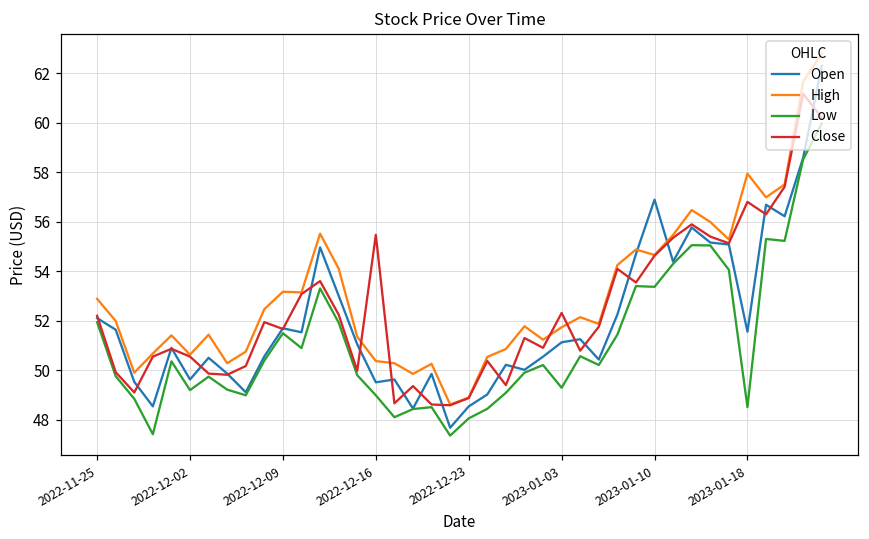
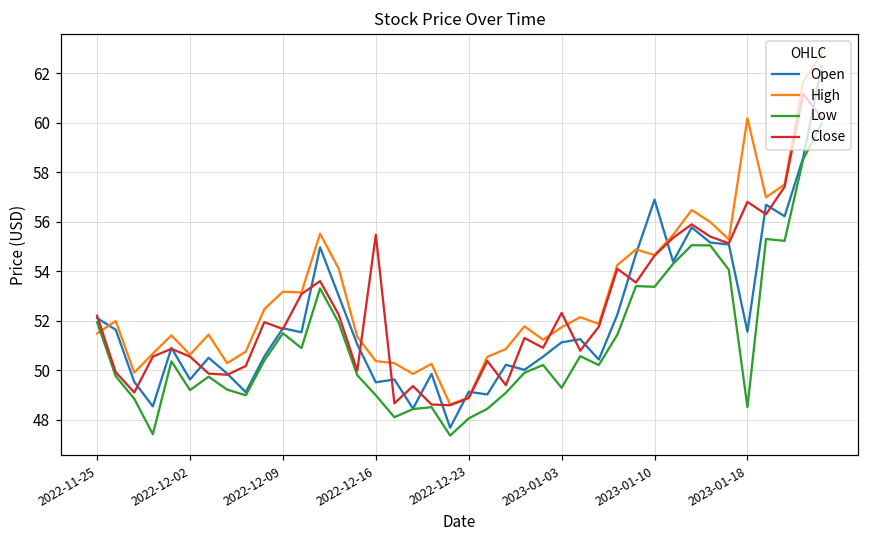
  {
    "Open": {
      "2022-12-02": 49.6,
      "2022-12-16": 49.5,
-     "2022-12-23": 48.5,
+     "2022-12-23": 49.1,
      "2023-01-03": 51.1,
      "2023-01-10": 56.9,
      "2023-01-18": 51.6
    },
    "High": {
-     "2022-11-25": 52.9,
+     "2022-11-25": 51.5,
      "2022-12-09": 53.2,
      "2022-12-16": 50.4,
      "2023-01-03": 51.7,
-     "2023-01-18": 57.9
+     "2023-01-18": 60.2
    },
    "Low": {
      "2022-11-25": 51.9,
      "2022-12-02": 49.2,
      "2022-12-09": 51.5,
      "2022-12-16": 49.0,
      "2022-12-23": 48.0,
      "2023-01-03": 49.3,
      "2023-01-10": 53.4,
      "2023-01-18": 48.5
    },
    "Close": {
      "2022-12-16": 55.5,
      "2023-01-03": 52.3,
      "2023-01-18": 56.8
    }
  }
